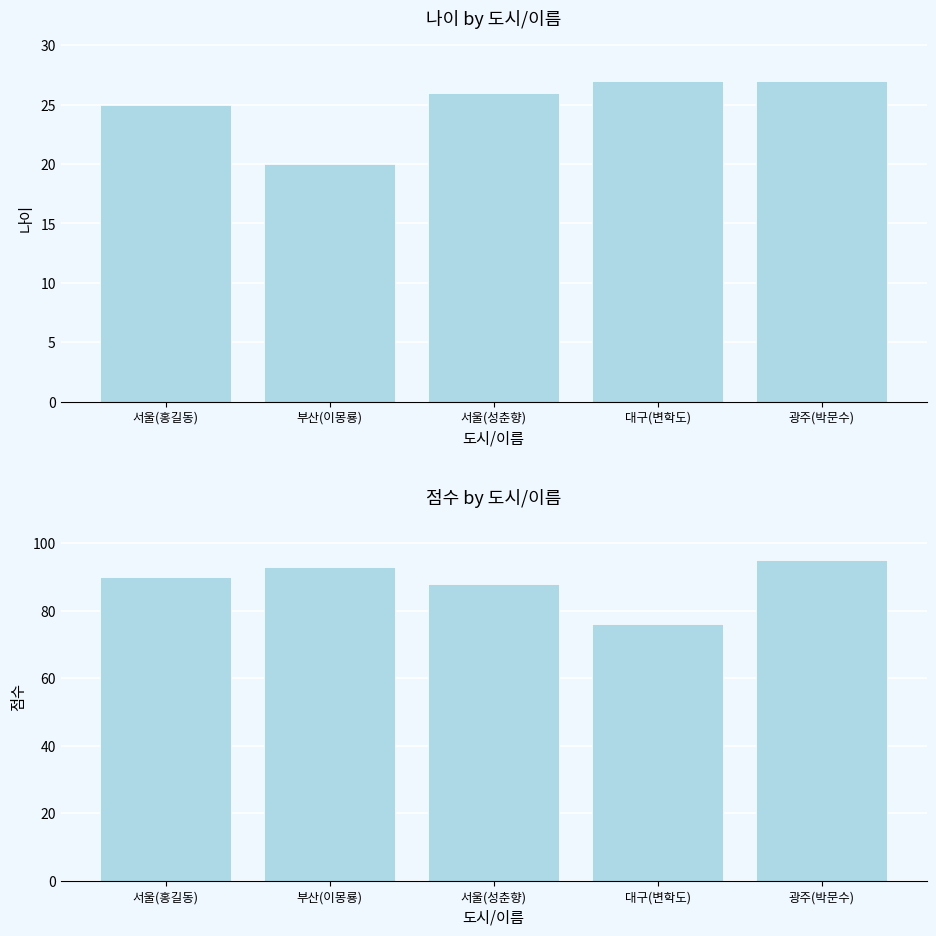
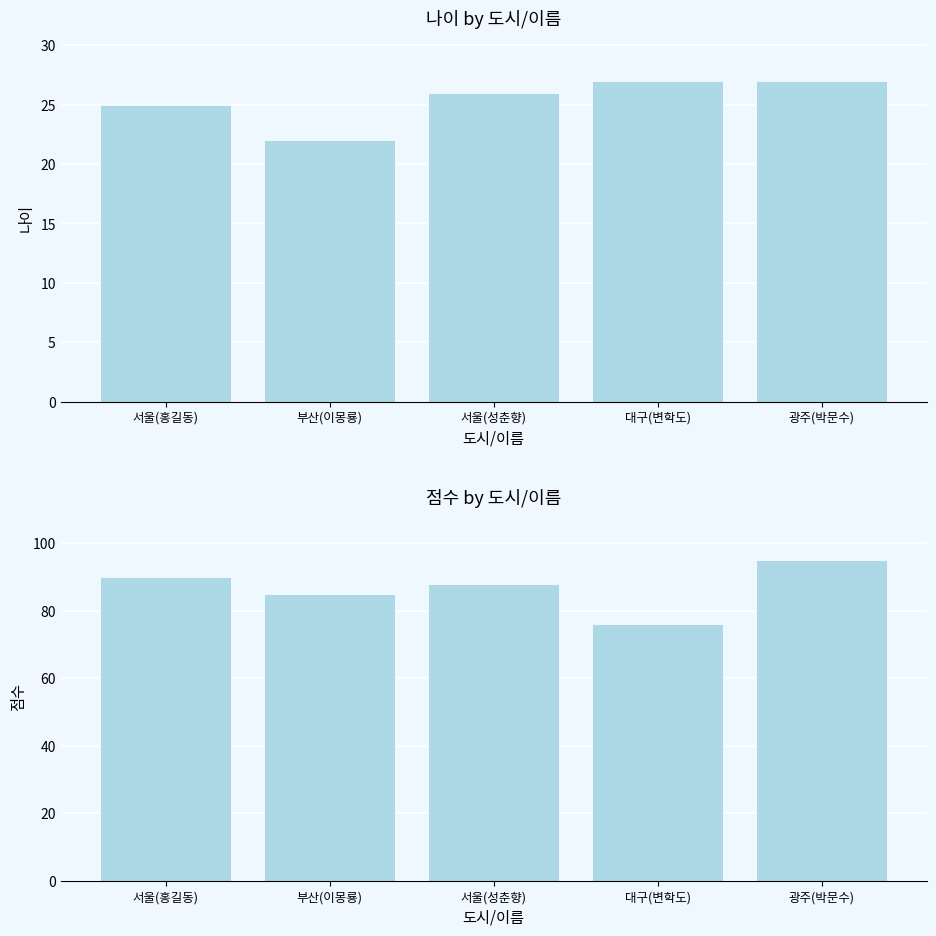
  {
    "나이 by 도시/이름": {
      "서울(홍길동)": 25,
-     "부산(이몽룡)": 20,
+     "부산(이몽룡)": 22,
      "서울(성춘향)": 26,
      "대구(변학도)": 27,
      "광주(박문수)": 27
    },
    "점수 by 도시/이름": {
      "서울(홍길동)": 90,
-     "부산(이몽룡)": 93,
+     "부산(이몽룡)": 85,
      "서울(성춘향)": 88,
      "대구(변학도)": 76,
      "광주(박문수)": 95
    }
  }
